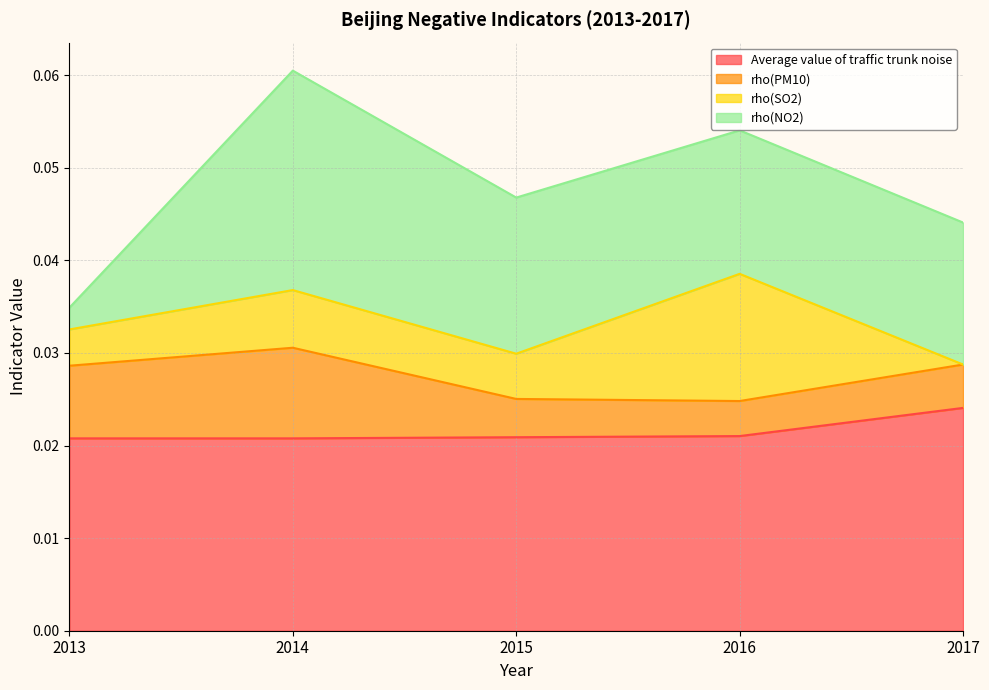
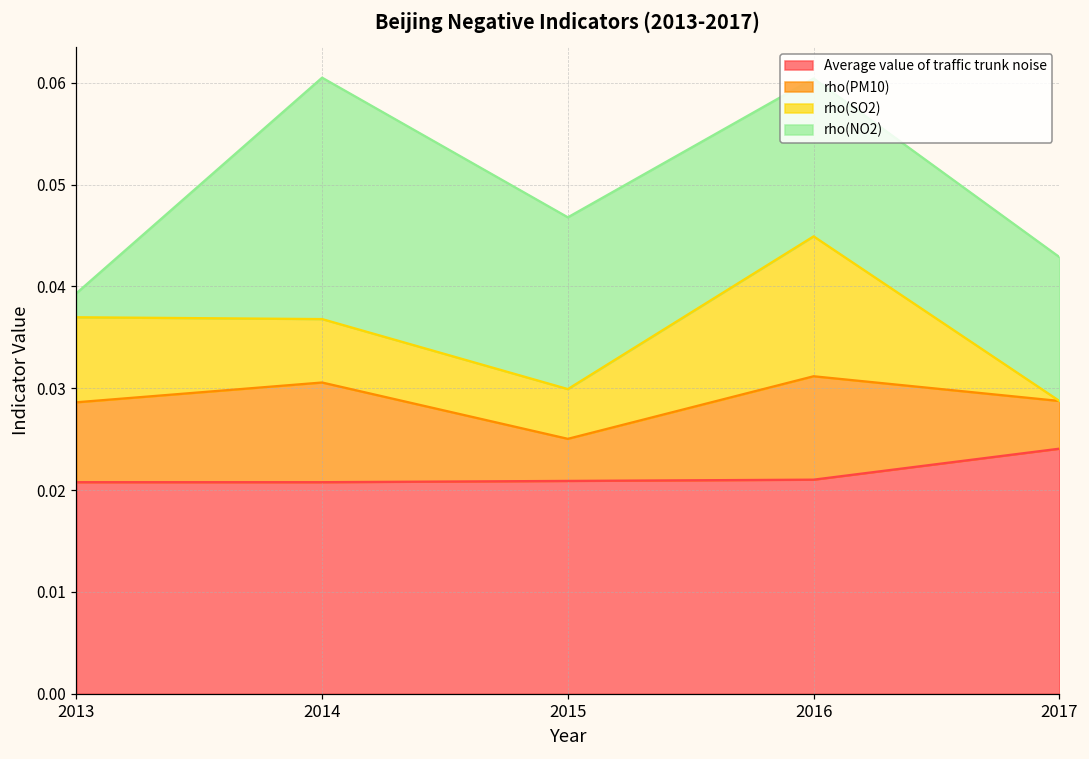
  {
    "Average value of traffic trunk noise": {
      "2013": 0.021,
      "2014": 0.021,
      "2015": 0.021,
      "2016": 0.021,
      "2017": 0.024
    },
    "rho(PM10)": {
      "2013": 0.008,
      "2014": 0.010,
      "2015": 0.004,
-     "2016": 0.004
+     "2016": 0.010
    },
    "rho(SO2)": {
-     "2013": 0.004,
+     "2013": 0.008,
      "2014": 0.006,
      "2015": 0.005,
      "2016": 0.014
    },
    "rho(NO2)": {
      "2013": 0.002,
      "2014": 0.024,
      "2015": 0.017,
-     "2017": 0.015
+     "2017": 0.014
    }
  }
